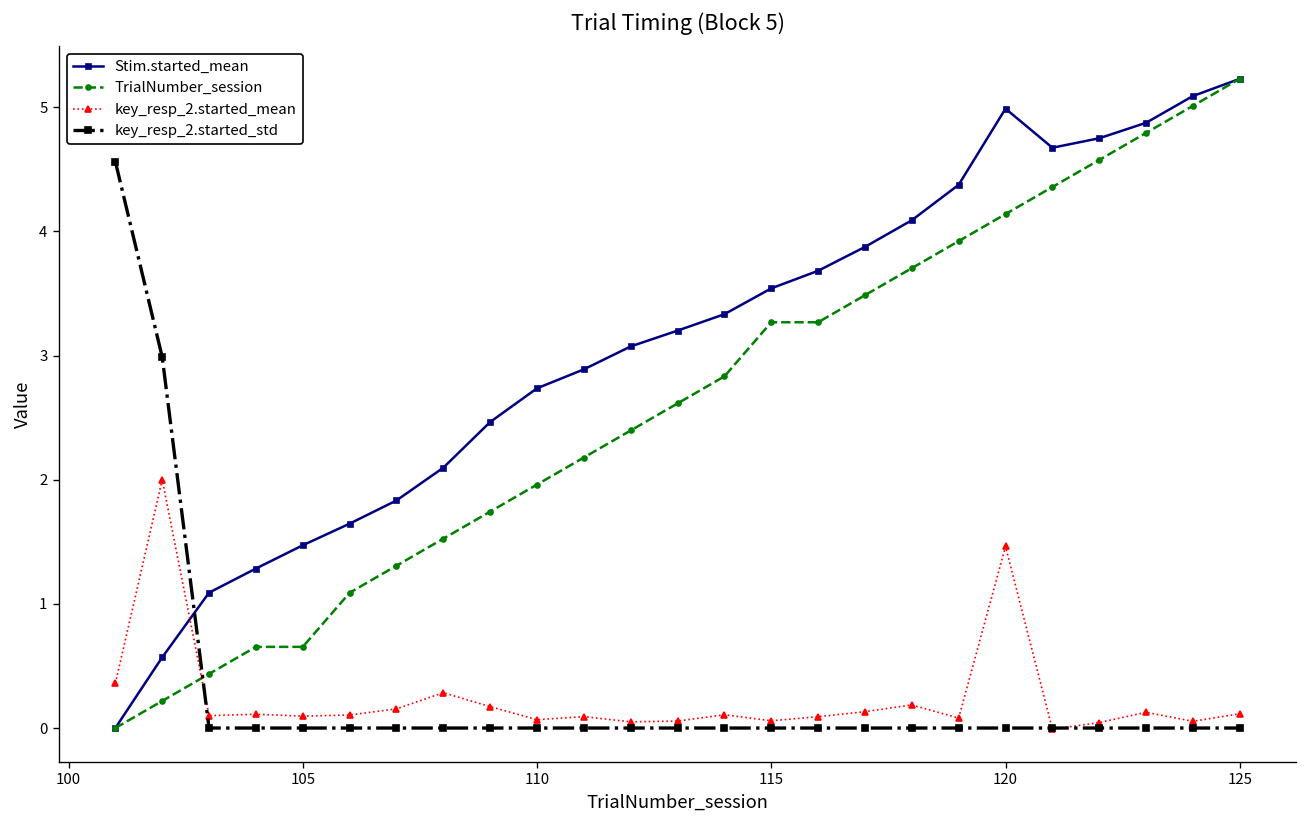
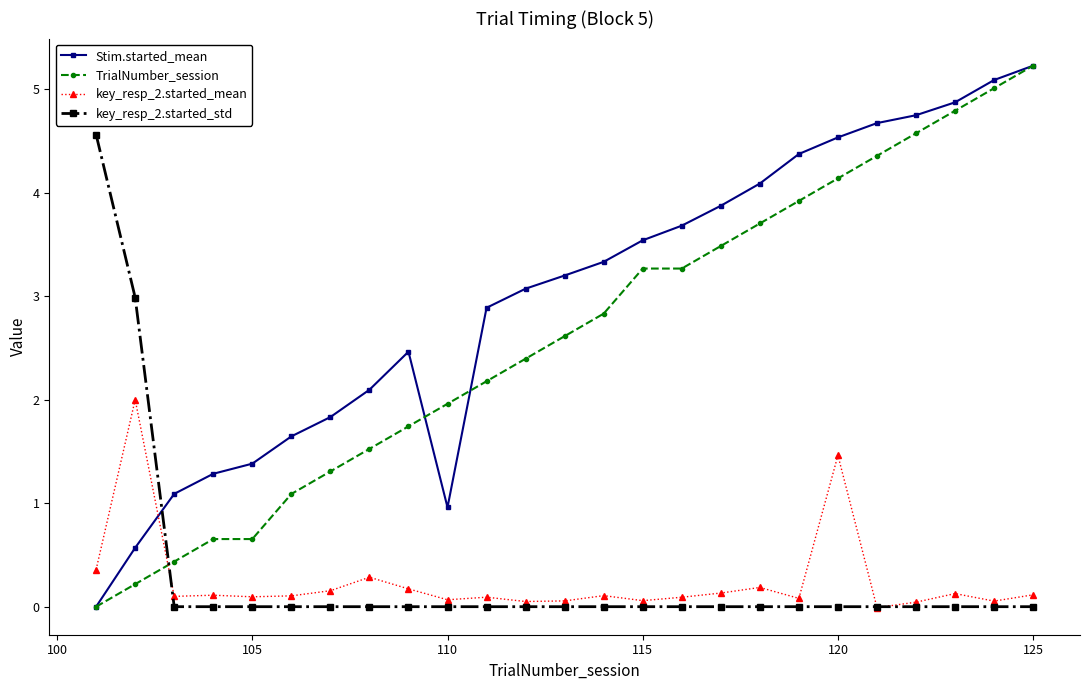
  {
    "Stim.started_mean": {
-     "105": 1.47,
-     "110": 2.74,
+     "105": 1.38,
+     "110": 0.96,
      "115": 3.54,
-     "120": 4.99
+     "120": 4.54
    },
    "TrialNumber_session": {
      "105": 0.65,
      "110": 1.96,
      "115": 3.27,
      "120": 4.14
    },
    "key_resp_2.started_mean": {
      "105": 0.10,
      "110": 0.07,
      "115": 0.06,
      "120": 1.46,
      "125": 0.11
    },
    "key_resp_2.started_std": {
      "105": 0.00,
      "110": 0.00,
      "115": 0.00,
      "120": 0.00,
      "125": 0.00
    }
  }
